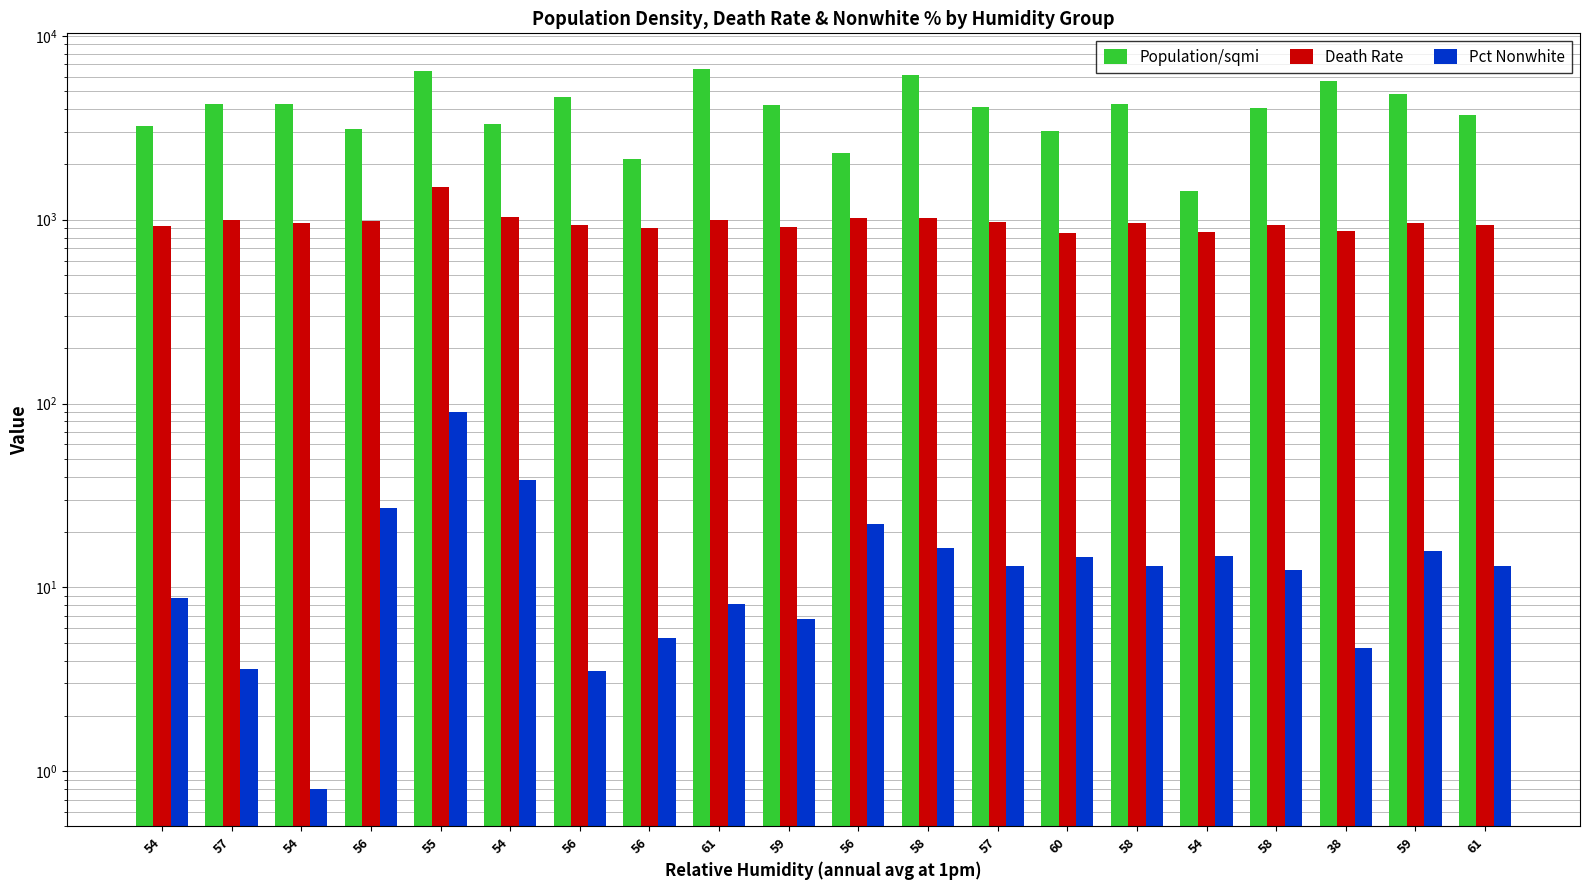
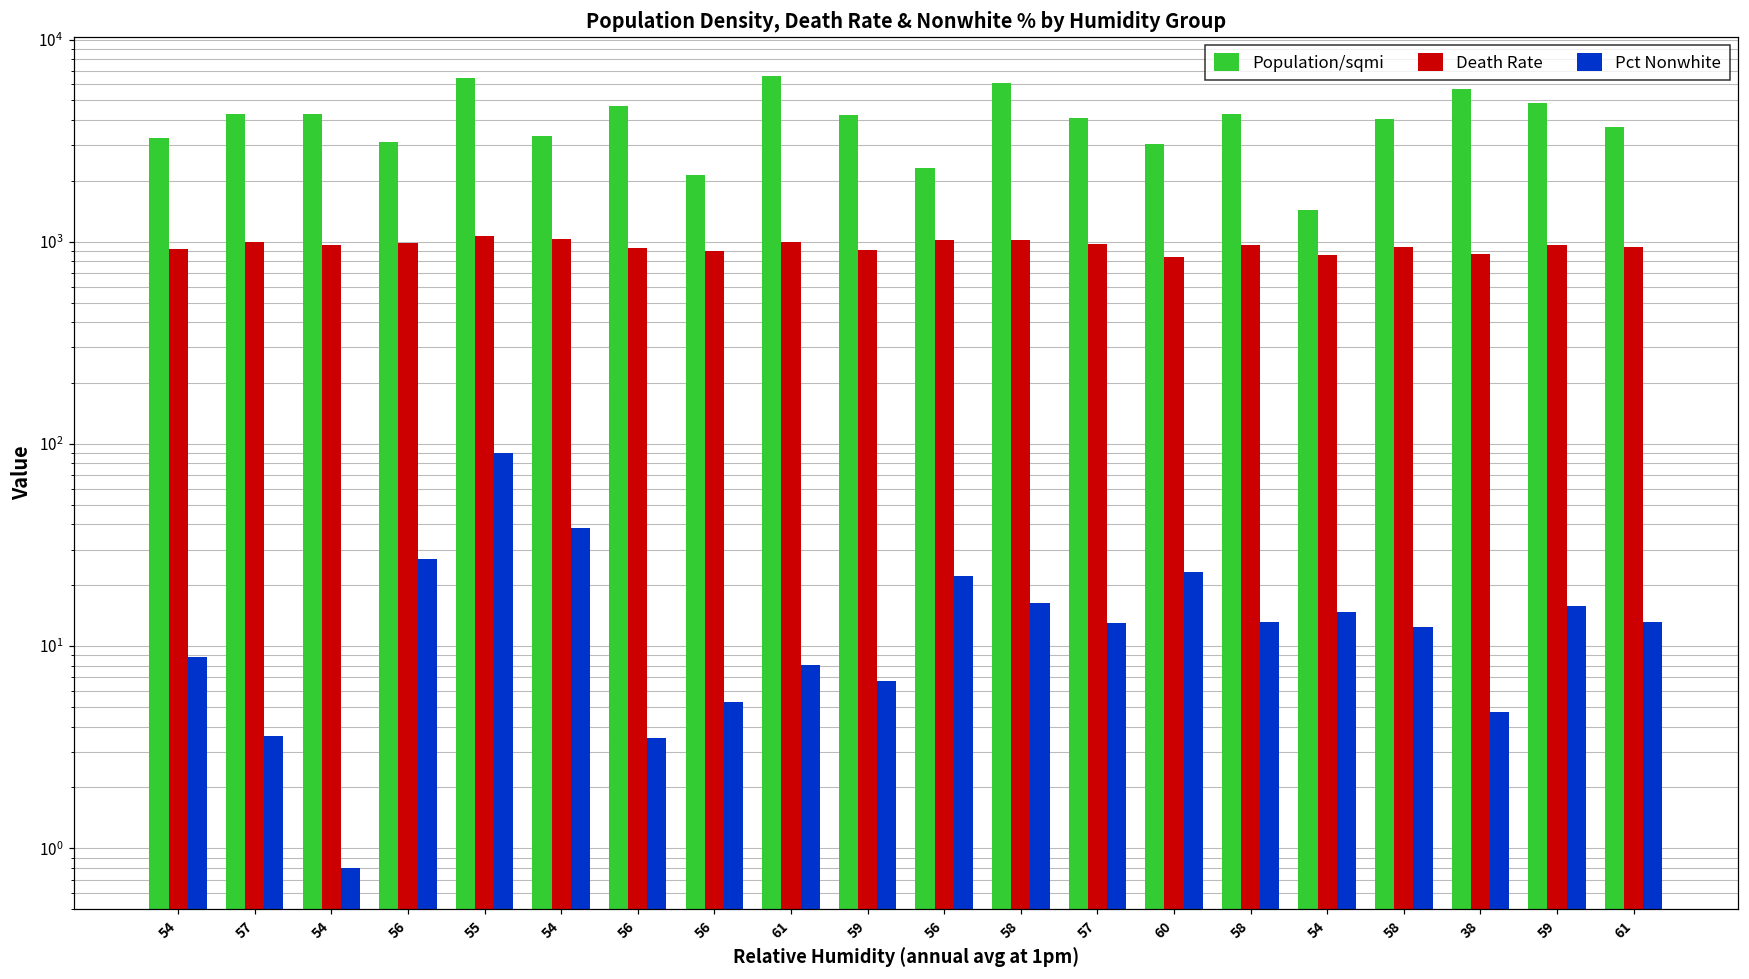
  {
    "Population/sqmi": {
      "55": 6400,
      "60": 3000,
      "38": 5700
    },
    "Death Rate": {
-     "55": 1500,
+     "55": 1100,
      "60": 800,
      "38": 900
    },
    "Pct Nonwhite": {
      "55": 90,
-     "60": 15,
+     "60": 23,
      "38": 4.7
    }
  }
